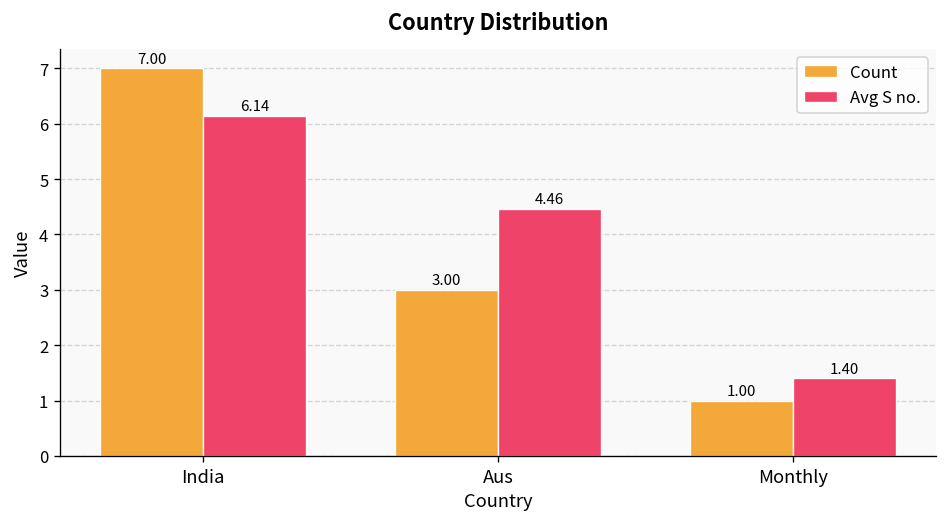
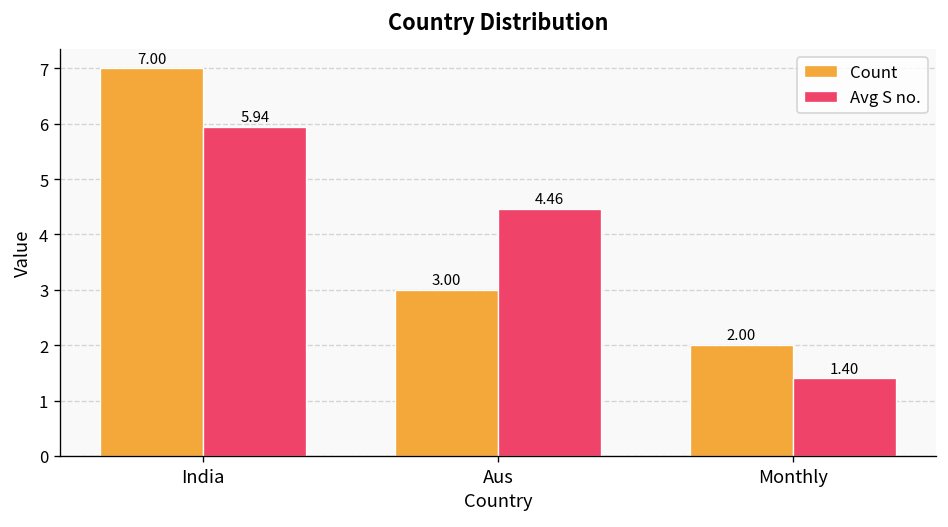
  {
    "Count": {
      "India": 7.00,
      "Aus": 3.00,
-     "Monthly": 1.00
+     "Monthly": 2.00
    },
    "Avg S no.": {
-     "India": 6.14,
+     "India": 5.94,
      "Aus": 4.46,
      "Monthly": 1.40
    }
  }
